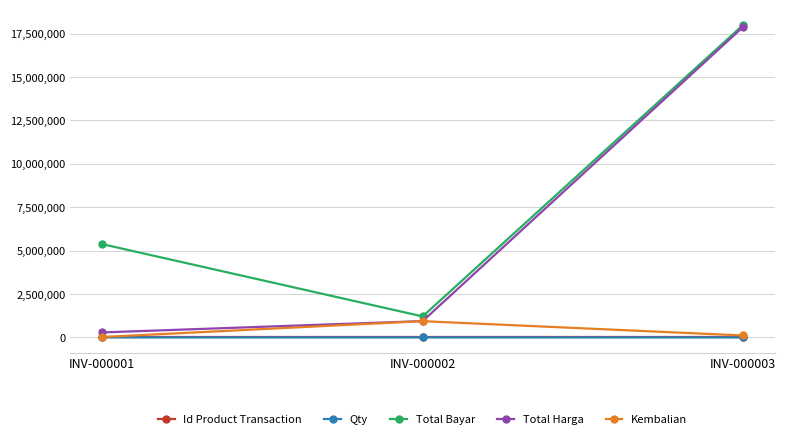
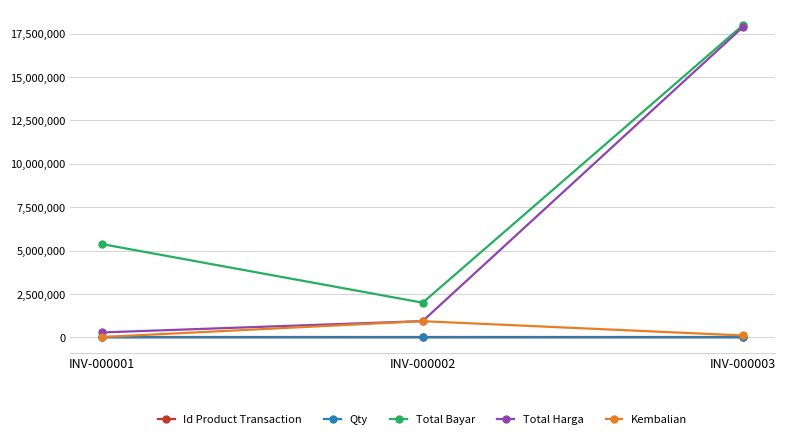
  {
    "Qty": {
      "INV-000002": "0"
    },
    "Total Bayar": {
      "INV-000001": "5,400,000",
-     "INV-000002": "1,200,000"
+     "INV-000002": "2,000,000"
    },
    "Total Harga": {
      "INV-000001": "300,000"
    }
  }
